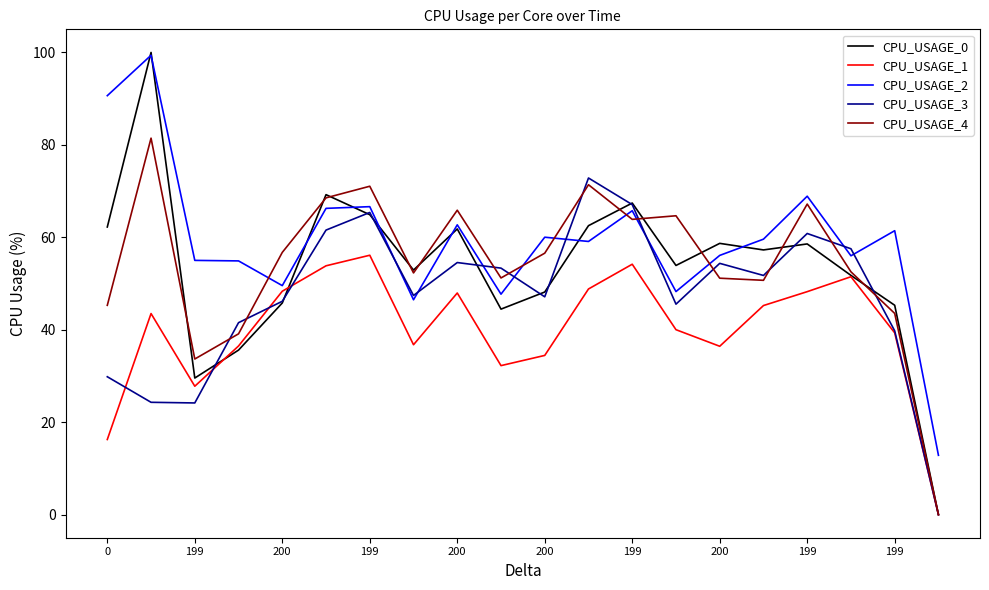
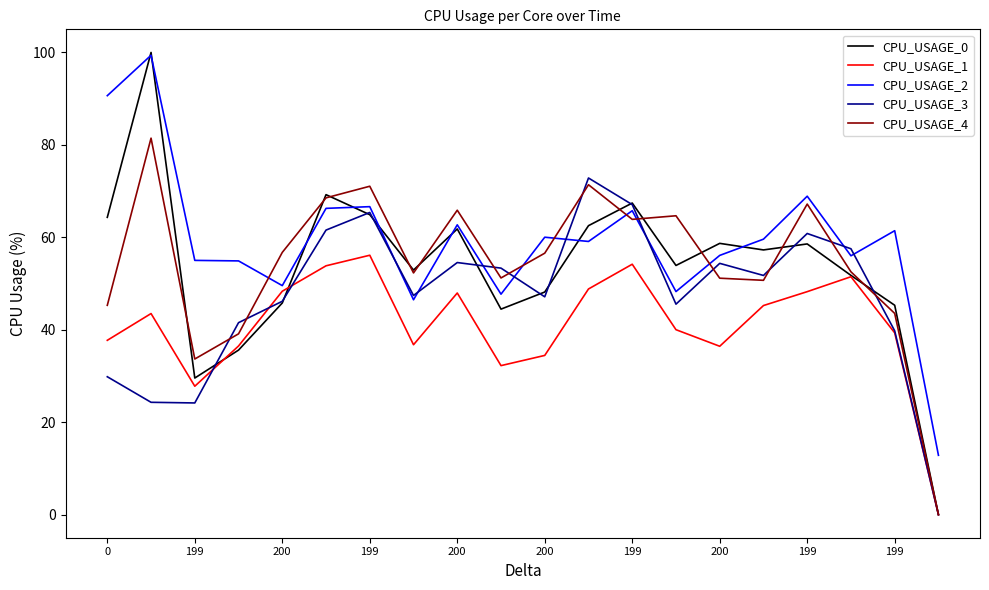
  {
    "CPU_USAGE_0": {
-     "0": 62
+     "0": 64
    },
    "CPU_USAGE_1": {
-     "0": 16
+     "0": 38
    },
    "CPU_USAGE_2": {
      "0": 91
    },
    "CPU_USAGE_3": {
      "0": 30
    },
    "CPU_USAGE_4": {
      "0": 45
    }
  }
